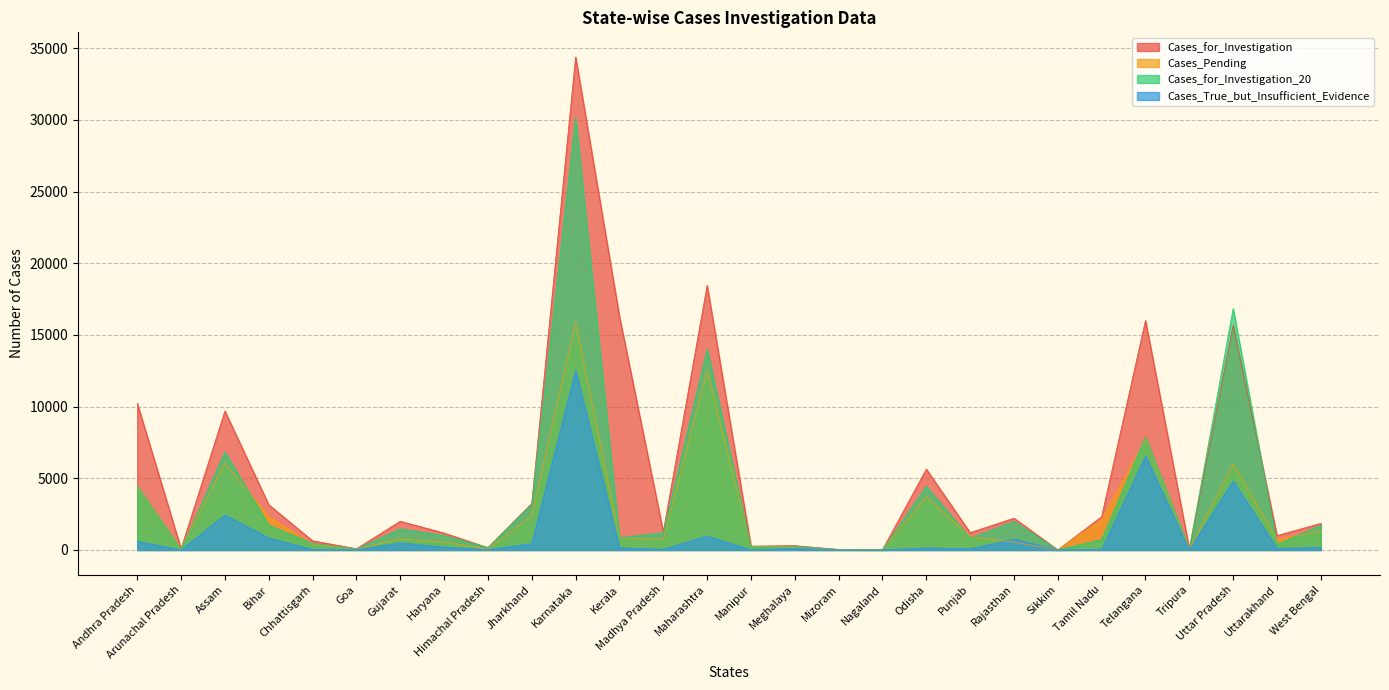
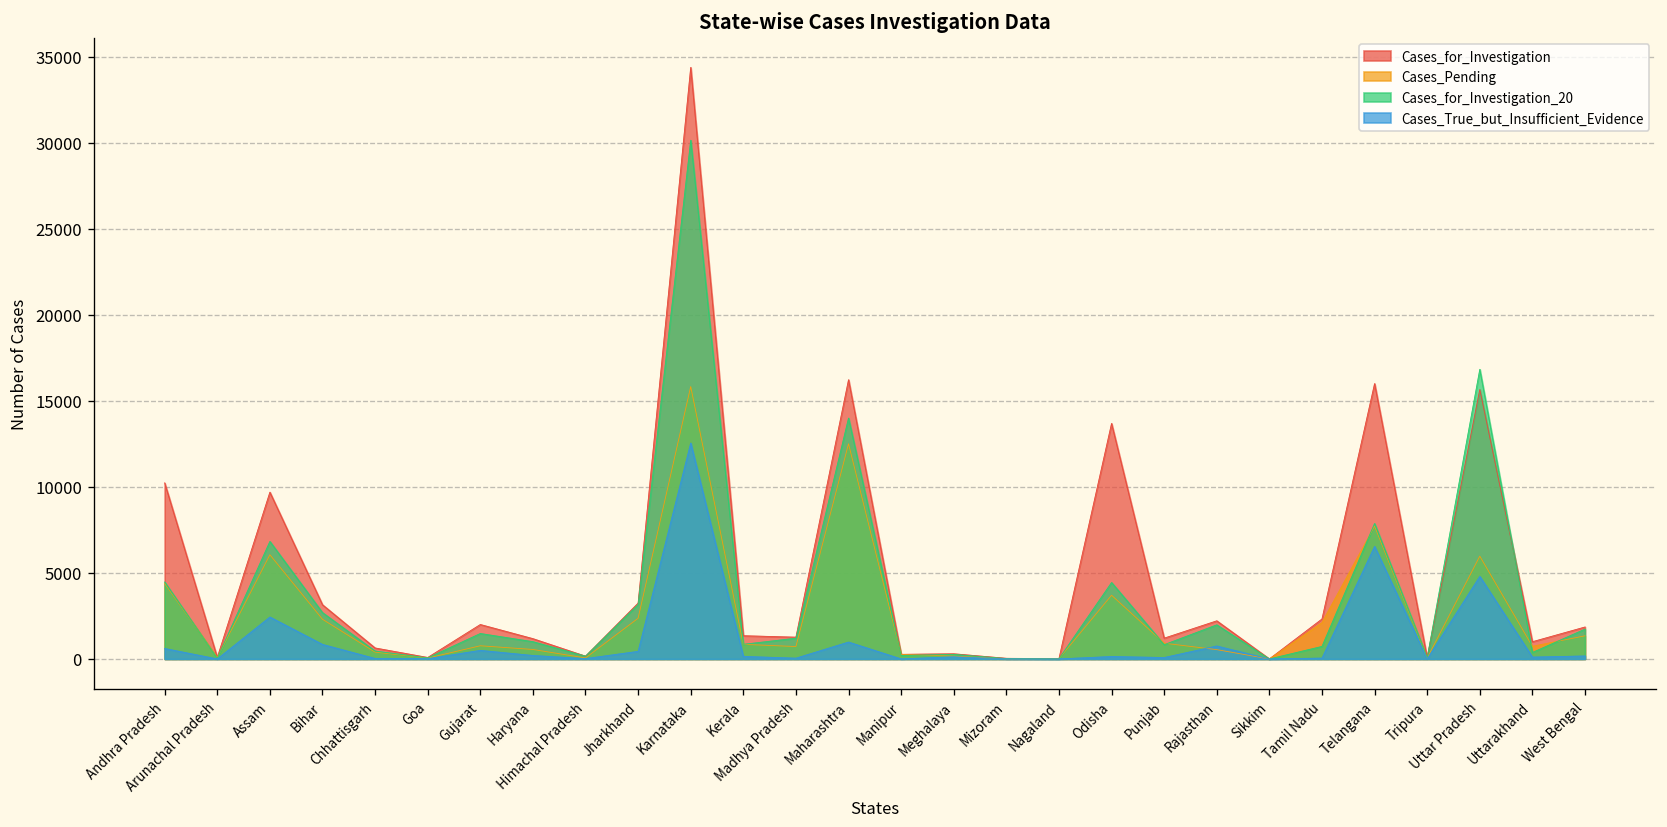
  {
    "Cases_for_Investigation": {
      "Andhra Pradesh": 10200,
      "Assam": 9700,
      "Bihar": 3200,
      "Chhattisgarh": 600,
      "Gujarat": 2000,
      "Karnataka": 34400,
-     "Kerala": 16300,
-     "Maharashtra": 18500,
-     "Odisha": 5600,
+     "Kerala": 1400,
+     "Maharashtra": 16200,
+     "Odisha": 13700,
      "Punjab": 1200,
      "Rajasthan": 2200,
      "Tamil Nadu": 2300,
      "Telangana": 16000,
      "Uttar Pradesh": 15700,
      "Uttarakhand": 1000
    },
    "Cases_Pending": {
      "Assam": 6100,
      "Bihar": 2300,
      "Gujarat": 800,
      "Haryana": 600,
      "Jharkhand": 2400,
      "Karnataka": 15800,
      "Madhya Pradesh": 700,
      "Maharashtra": 12500,
      "Odisha": 3700,
      "Rajasthan": 500,
      "Tamil Nadu": 2100,
      "Uttar Pradesh": 6000,
      "Uttarakhand": 700,
      "West Bengal": 1300
    },
    "Cases_for_Investigation_20": {
      "Assam": 6800,
-     "Bihar": 1700,
+     "Bihar": 2700,
      "Gujarat": 1500,
      "Karnataka": 30100,
      "Maharashtra": 14000,
      "Odisha": 4400,
      "Rajasthan": 2000,
      "Tamil Nadu": 700,
      "Uttar Pradesh": 16800,
      "Uttarakhand": 400
    },
    "Cases_True_but_Insufficient_Evidence": {
      "Andhra Pradesh": 600,
      "Assam": 2400,
      "Bihar": 800,
      "Chhattisgarh": 0,
      "Gujarat": 500,
      "Haryana": 200,
      "Jharkhand": 400,
      "Karnataka": 12600,
      "Kerala": 100,
      "Madhya Pradesh": 0,
      "Maharashtra": 1000,
      "Manipur": 0,
      "Odisha": 100,
      "Punjab": 100,
      "Rajasthan": 800,
      "Tamil Nadu": 100,
      "Telangana": 6500,
      "Uttar Pradesh": 4800,
      "Uttarakhand": 100,
      "West Bengal": 200
    }
  }
